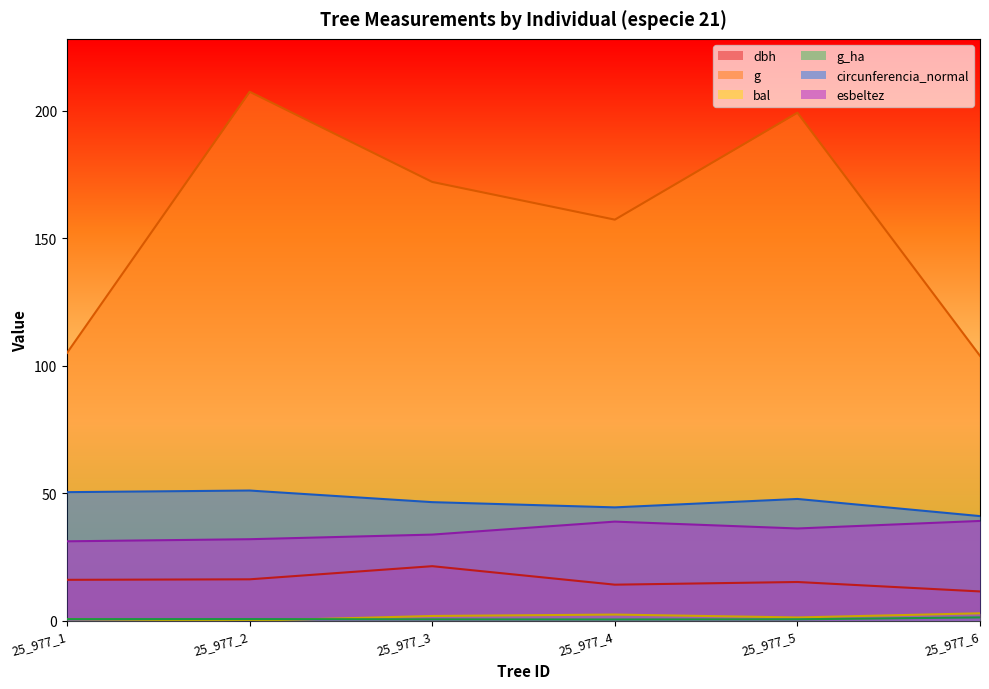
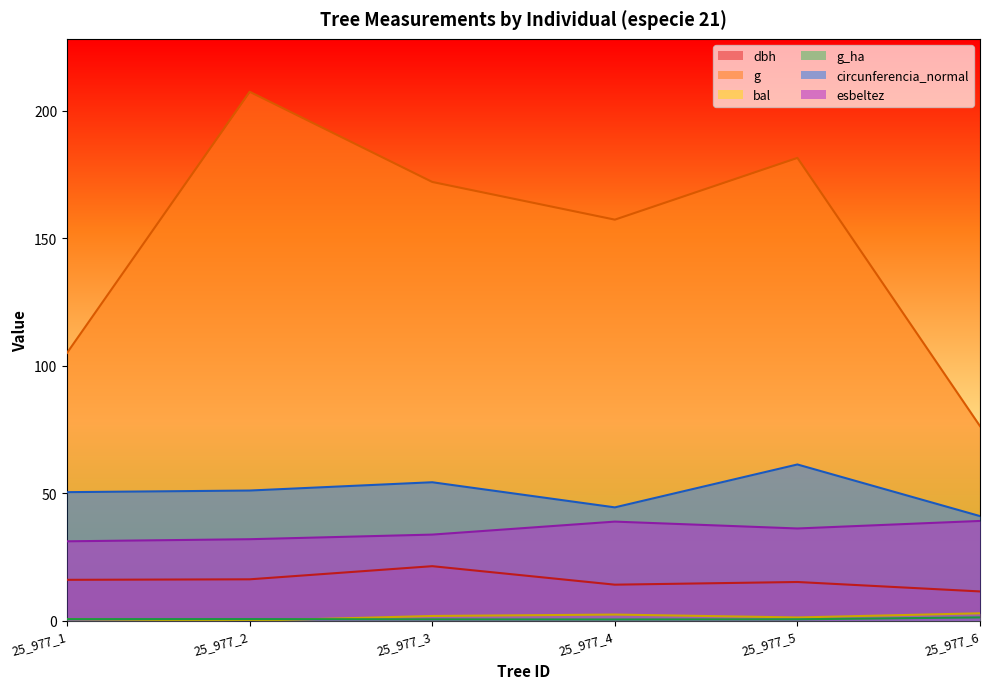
  {
    "dbh": {
      "25_977_1": 16,
      "25_977_2": 16,
      "25_977_3": 21,
      "25_977_4": 14,
      "25_977_5": 15,
      "25_977_6": 12
    },
    "g": {
      "25_977_1": 105,
      "25_977_2": 207,
      "25_977_3": 172,
      "25_977_4": 157,
-     "25_977_5": 199,
-     "25_977_6": 104
+     "25_977_5": 181,
+     "25_977_6": 76
    },
    "bal": {
      "25_977_3": 2,
      "25_977_4": 2,
      "25_977_6": 3
    },
    "g_ha": {
      "25_977_3": 1,
      "25_977_4": 1,
      "25_977_6": 1
    },
    "circunferencia_normal": {
      "25_977_1": 50,
      "25_977_2": 51,
-     "25_977_3": 47,
+     "25_977_3": 54,
      "25_977_4": 44,
-     "25_977_5": 48,
+     "25_977_5": 61,
      "25_977_6": 41
    },
    "esbeltez": {
      "25_977_1": 31,
      "25_977_2": 32,
      "25_977_3": 34,
      "25_977_4": 39,
      "25_977_5": 36,
      "25_977_6": 39
    }
  }
